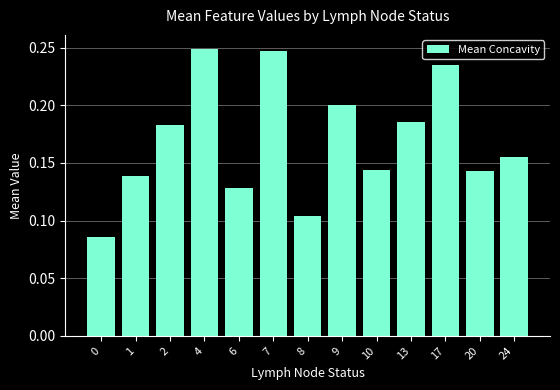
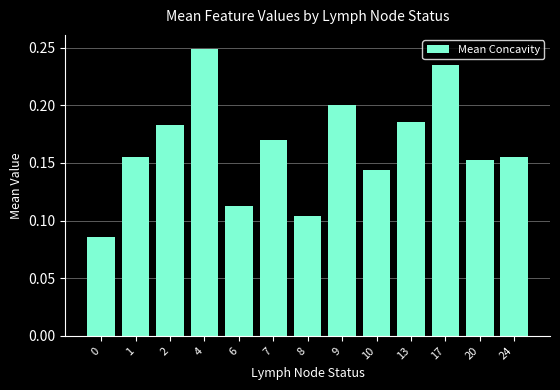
  {
    "0": 0.086,
-   "1": 0.139,
+   "1": 0.156,
    "2": 0.183,
    "4": 0.249,
-   "6": 0.128,
-   "7": 0.247,
+   "6": 0.113,
+   "7": 0.170,
    "8": 0.104,
    "9": 0.200,
    "10": 0.144,
    "13": 0.186,
    "17": 0.235,
-   "20": 0.143,
+   "20": 0.153,
    "24": 0.155
  }
